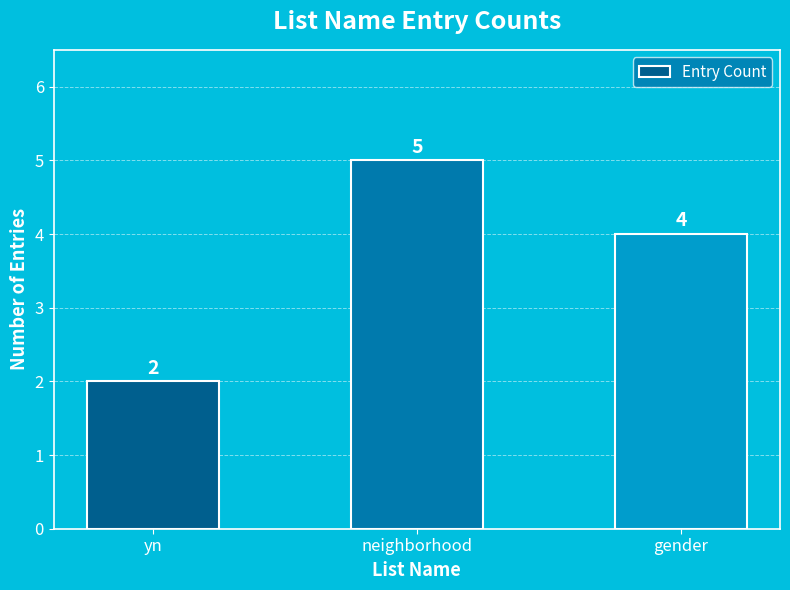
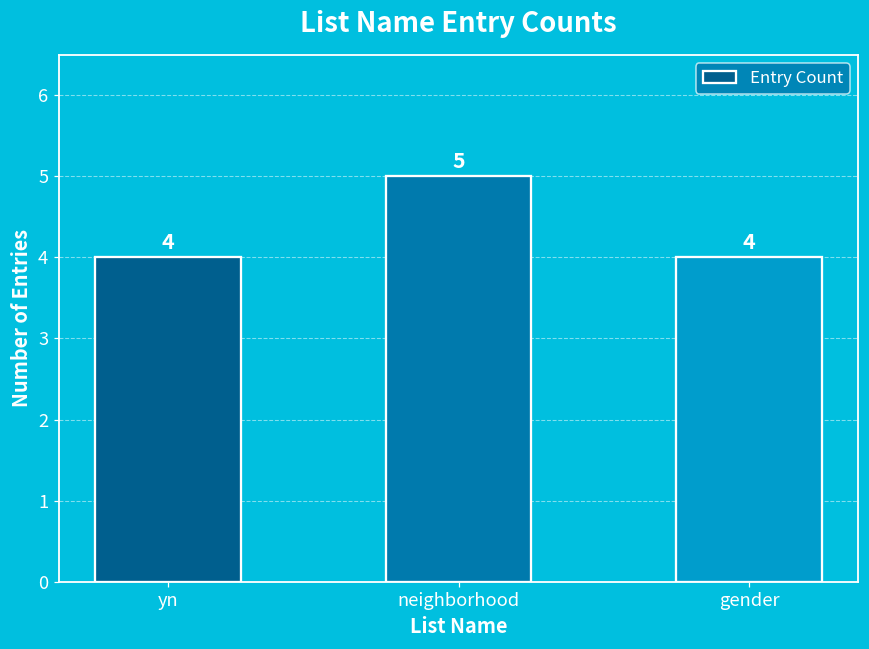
  {
-   "yn": 2,
+   "yn": 4,
    "neighborhood": 5,
    "gender": 4
  }
